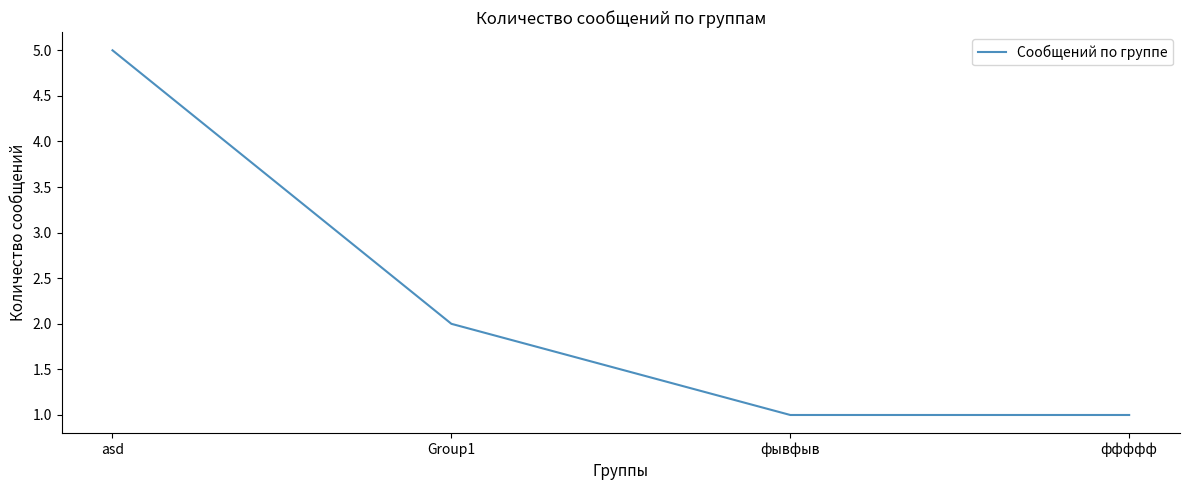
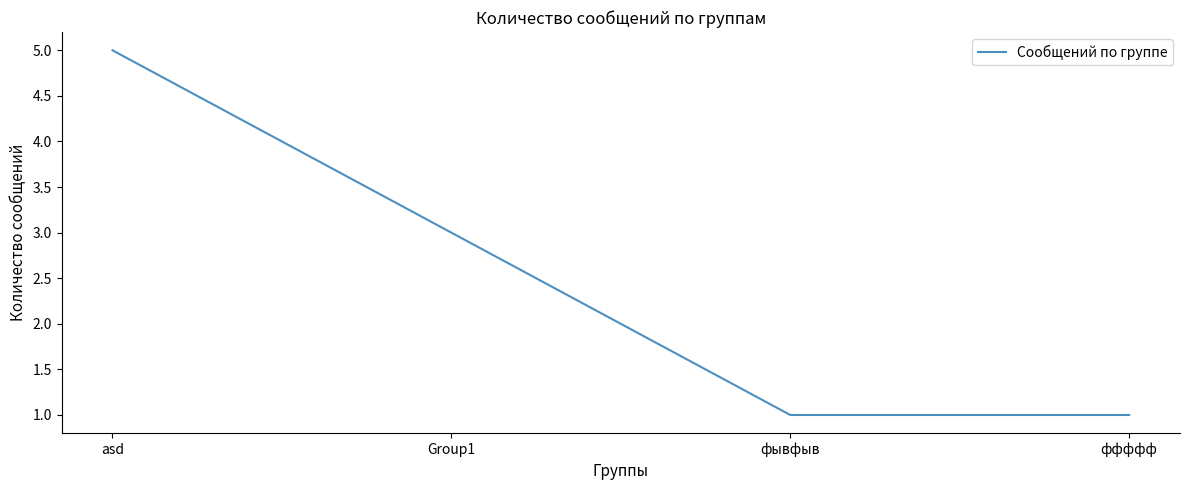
  {
    "asd": 5,
-   "Group1": 2,
+   "Group1": 3,
    "фывфыв": 1,
    "ффффф": 1
  }
